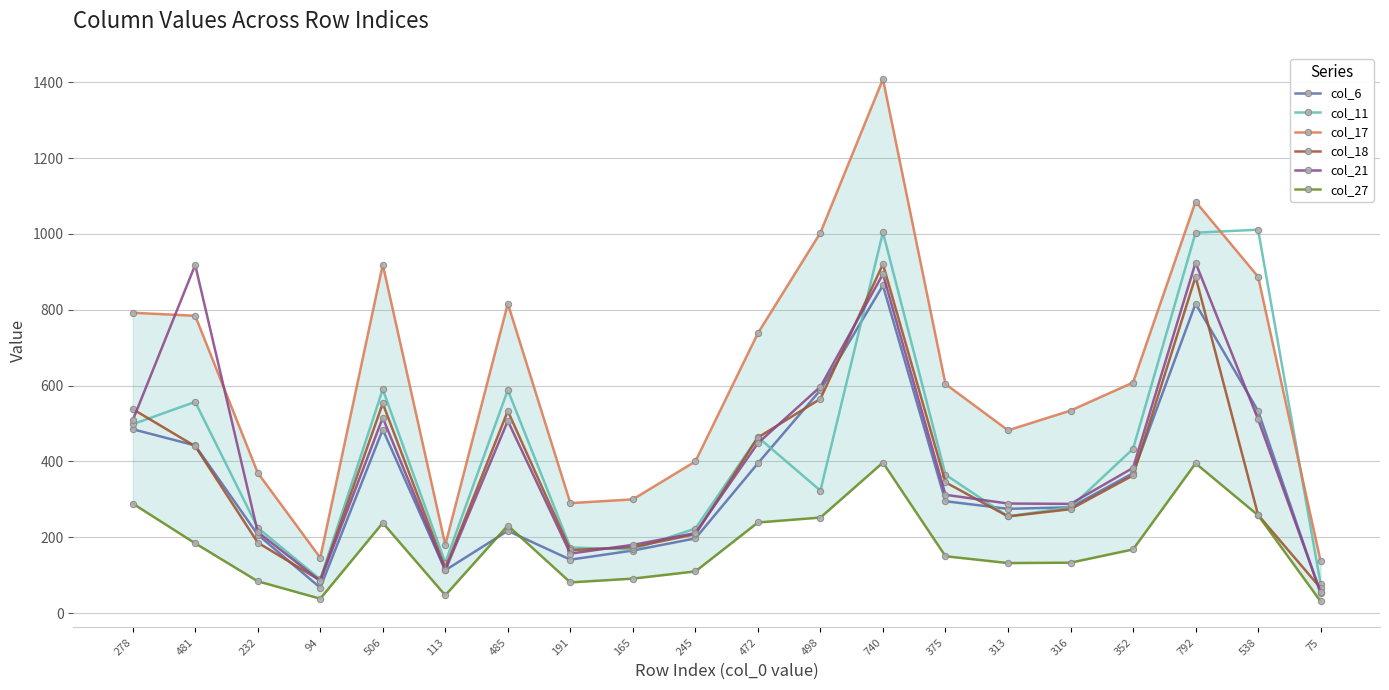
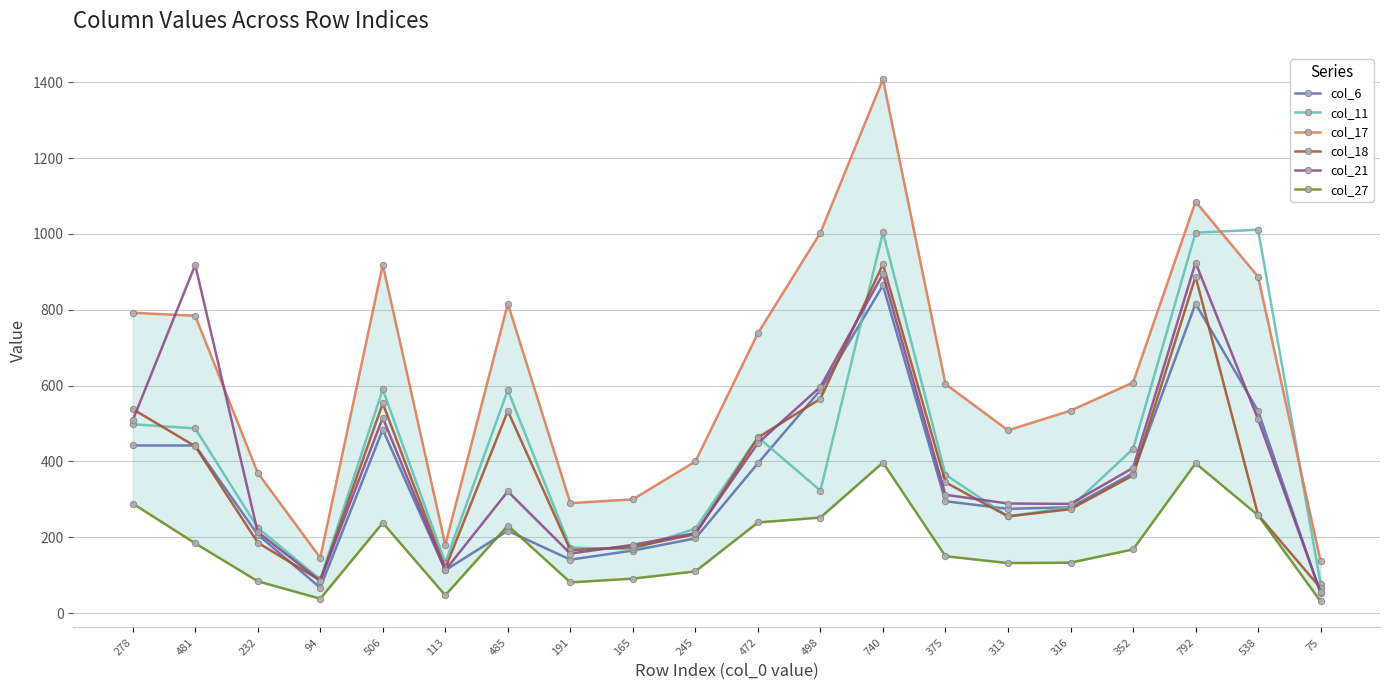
  {
    "col_6": {
-     "278": 490,
+     "278": 440,
      "232": 210,
      "94": 70,
      "506": 480,
      "485": 220,
      "191": 140,
      "245": 200,
      "472": 400,
      "498": 590,
      "740": 860,
      "375": 300,
      "313": 280,
      "792": 820,
      "538": 530
    },
    "col_11": {
      "278": 500,
-     "481": 560,
+     "481": 490,
      "232": 230,
      "506": 590,
      "113": 130,
      "485": 590,
      "191": 170,
      "245": 220,
      "498": 320,
      "740": 1000,
      "375": 370,
      "352": 430,
      "792": 1000,
      "538": 1010,
      "75": 80
    },
    "col_17": {
      "278": 790,
      "481": 780,
      "232": 370,
      "94": 150,
      "506": 920,
      "113": 180,
      "485": 820,
      "191": 290,
      "165": 300,
      "245": 400,
      "472": 740,
      "498": 1000,
      "740": 1410,
      "375": 600,
      "313": 480,
      "316": 530,
      "352": 610,
      "792": 1090,
      "538": 890,
      "75": 140
    },
    "col_18": {
      "278": 540,
      "232": 190,
      "506": 550,
      "485": 530,
      "191": 170,
      "498": 570,
      "740": 920,
      "375": 350,
      "792": 890,
      "75": 70
    },
    "col_21": {
      "278": 510,
      "481": 920,
      "232": 210,
      "506": 520,
-     "485": 510,
+     "485": 320,
      "191": 160,
      "472": 450,
      "498": 600,
      "740": 890,
      "375": 310,
      "313": 290,
      "316": 290,
      "352": 380,
      "792": 920,
      "538": 510
    },
    "col_27": {
      "278": 290,
      "481": 180,
      "232": 80,
      "94": 40,
      "506": 240,
      "113": 50,
      "485": 230,
      "191": 80,
      "165": 90,
      "245": 110,
      "472": 240,
      "498": 250,
      "740": 400,
      "375": 150,
      "313": 130,
      "316": 130,
      "352": 170,
      "792": 400,
      "75": 30
    }
  }
